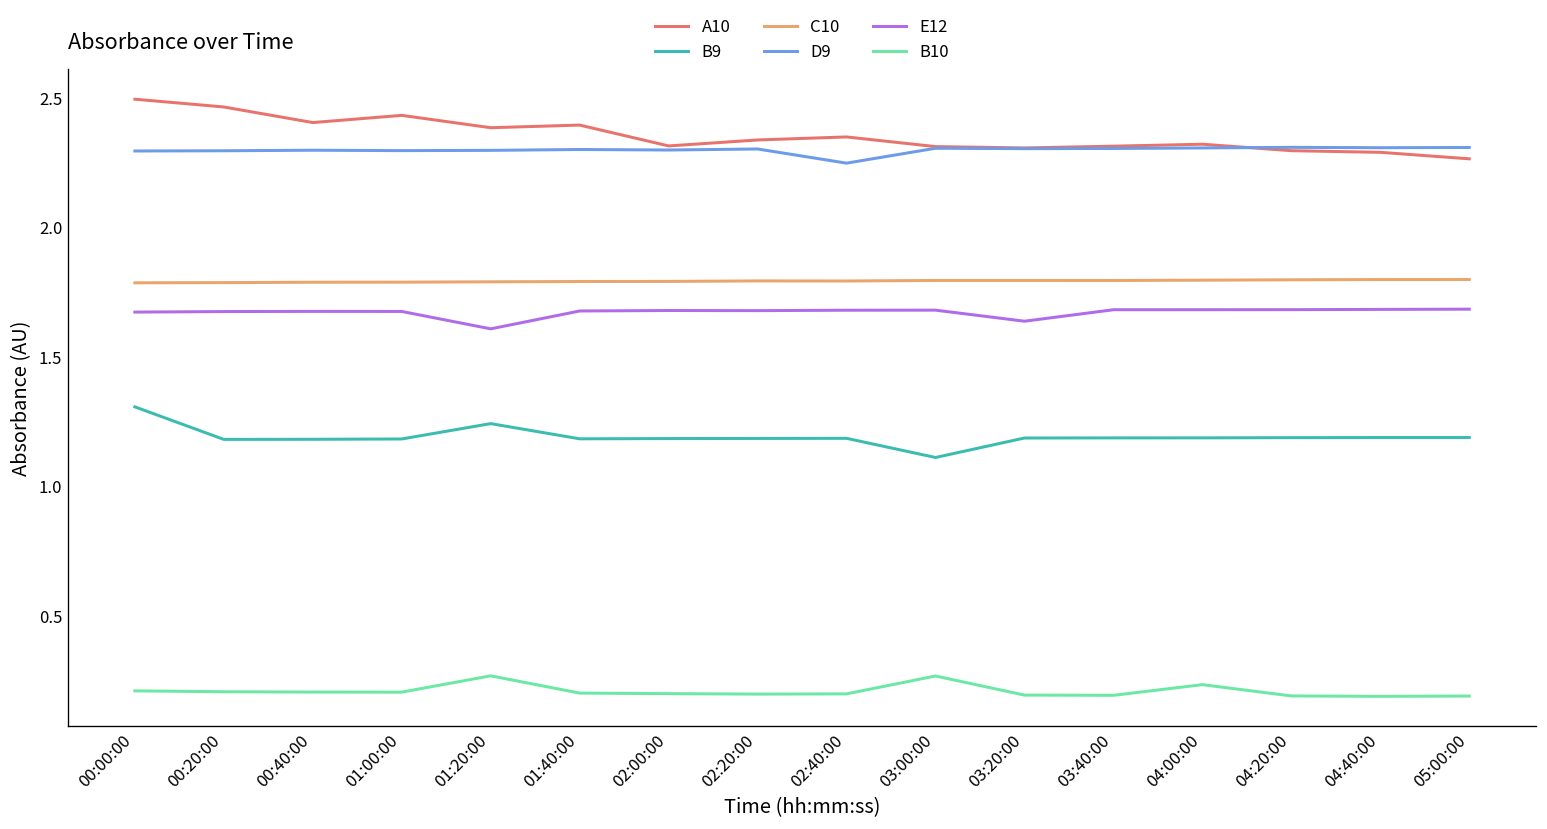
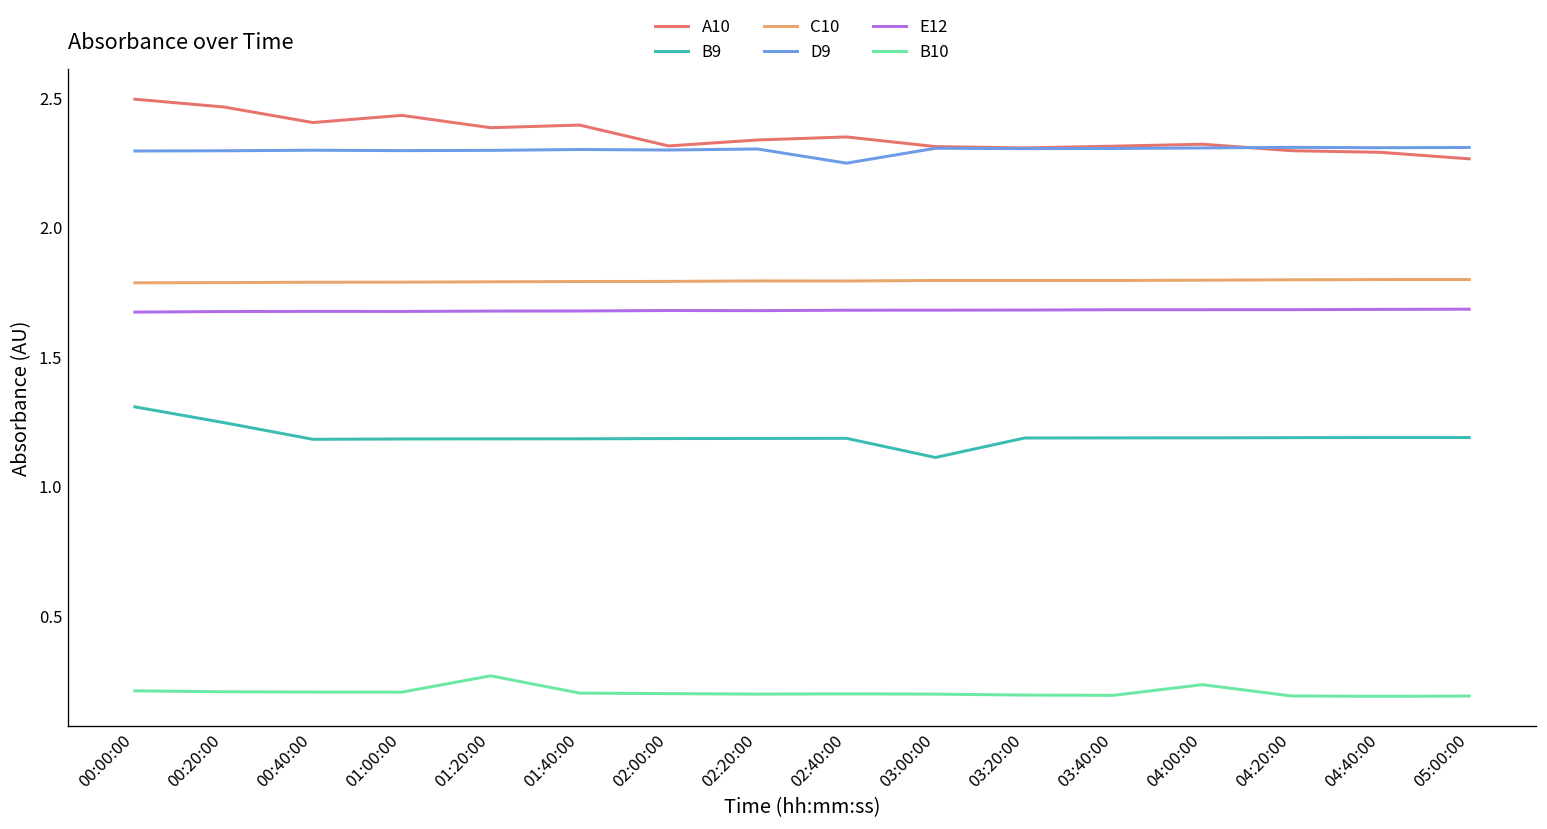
  {
    "B9": {
      "00:00:00": 1.31,
-     "00:20:00": 1.18,
+     "00:20:00": 1.25,
      "00:40:00": 1.18,
      "01:00:00": 1.18,
-     "01:20:00": 1.24,
+     "01:20:00": 1.18,
      "01:40:00": 1.18,
      "02:00:00": 1.19,
      "02:20:00": 1.19,
      "02:40:00": 1.19,
      "03:00:00": 1.11,
      "03:20:00": 1.19,
      "03:40:00": 1.19,
      "04:00:00": 1.19,
      "04:20:00": 1.19,
      "04:40:00": 1.19,
      "05:00:00": 1.19
    },
    "D9": {
      "00:00:00": 2.30,
      "00:20:00": 2.30,
      "00:40:00": 2.30,
      "01:00:00": 2.30,
      "01:20:00": 2.30,
      "01:40:00": 2.30,
      "02:00:00": 2.30,
      "02:20:00": 2.30,
      "02:40:00": 2.25,
      "04:00:00": 2.31,
      "04:20:00": 2.31,
      "04:40:00": 2.31,
      "05:00:00": 2.31
    },
    "E12": {
      "00:00:00": 1.67,
      "00:20:00": 1.68,
      "00:40:00": 1.68,
      "01:00:00": 1.68,
-     "01:20:00": 1.61,
+     "01:20:00": 1.68,
      "01:40:00": 1.68,
      "02:00:00": 1.68,
      "02:20:00": 1.68,
      "02:40:00": 1.68,
      "03:00:00": 1.68,
-     "03:20:00": 1.64,
+     "03:20:00": 1.68,
      "03:40:00": 1.68,
      "04:00:00": 1.68,
      "04:20:00": 1.68,
      "04:40:00": 1.68,
      "05:00:00": 1.68
    },
    "B10": {
      "00:00:00": 0.21,
      "00:20:00": 0.21,
      "00:40:00": 0.21,
      "01:00:00": 0.21,
      "01:20:00": 0.27,
      "01:40:00": 0.20,
      "02:00:00": 0.20,
      "02:20:00": 0.20,
      "02:40:00": 0.20,
-     "03:00:00": 0.27,
+     "03:00:00": 0.20,
      "03:20:00": 0.19,
      "03:40:00": 0.19,
      "04:00:00": 0.24,
      "04:20:00": 0.19,
      "04:40:00": 0.19,
      "05:00:00": 0.19
    }
  }
